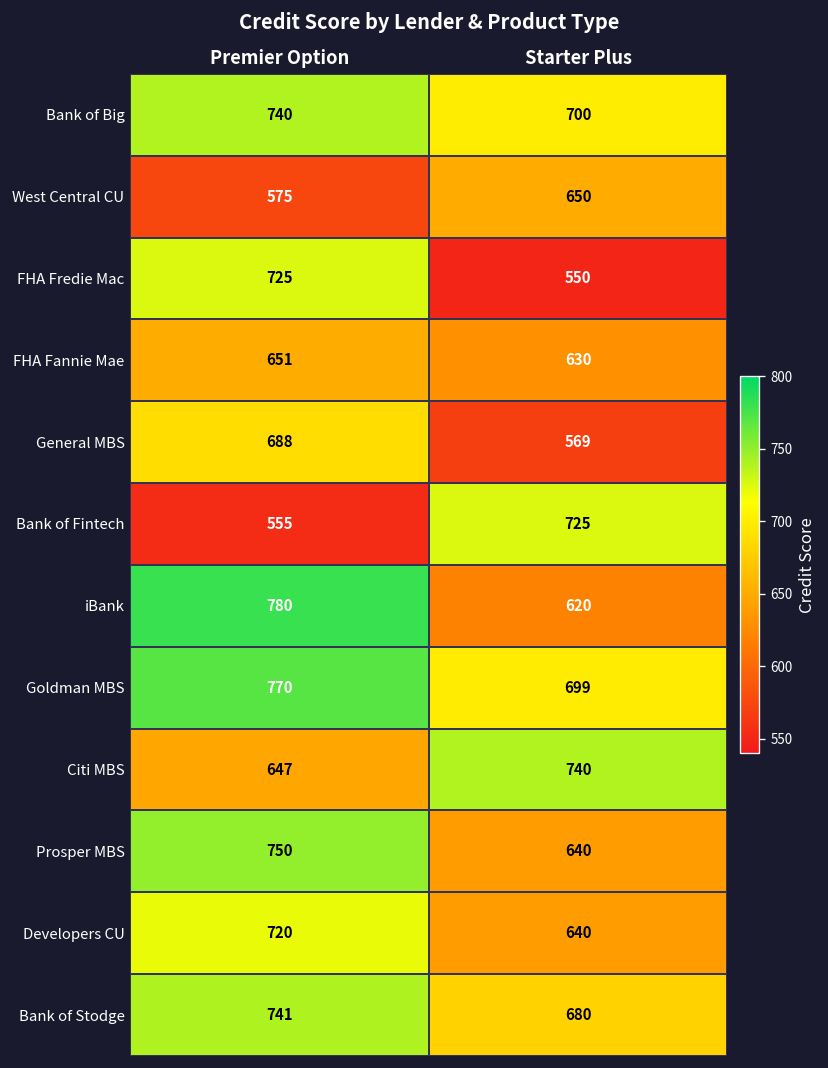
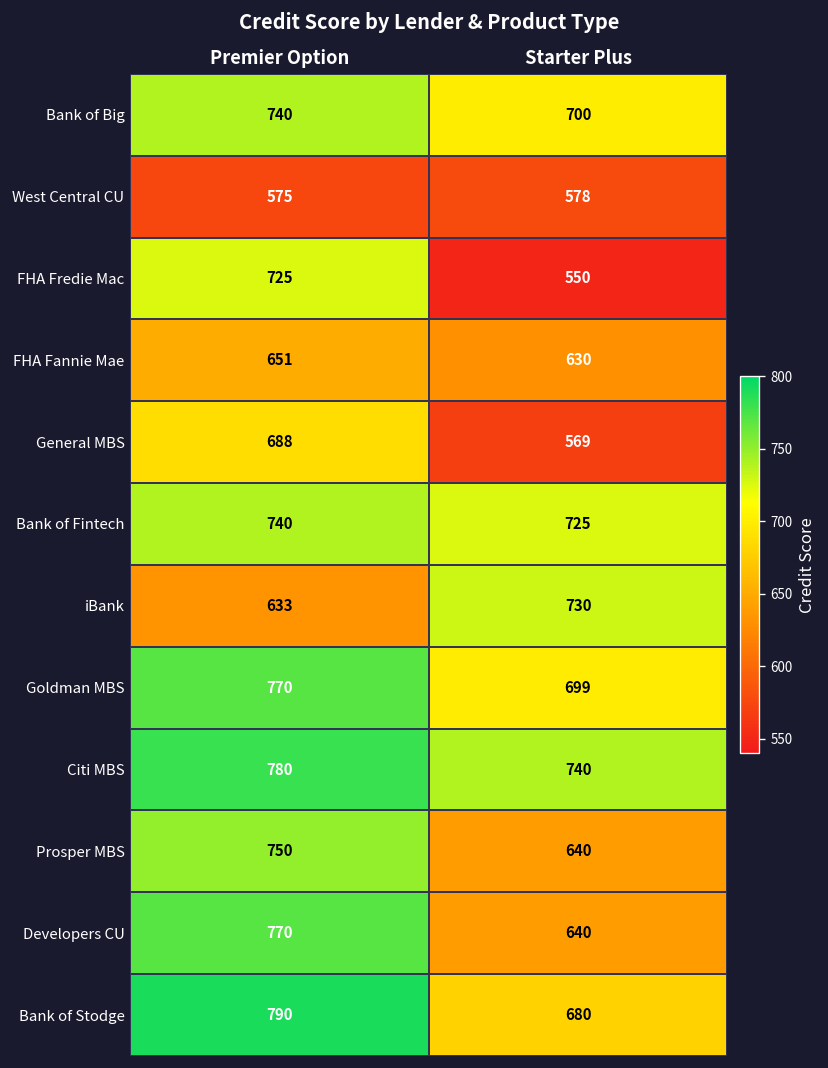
  {
    "Bank of Big": {
      "Premier Option": 740,
      "Starter Plus": 700
    },
    "West Central CU": {
      "Premier Option": 575,
-     "Starter Plus": 650
+     "Starter Plus": 578
    },
    "FHA Fredie Mac": {
      "Premier Option": 725,
      "Starter Plus": 550
    },
    "FHA Fannie Mae": {
      "Premier Option": 651,
      "Starter Plus": 630
    },
    "General MBS": {
      "Premier Option": 688,
      "Starter Plus": 569
    },
    "Bank of Fintech": {
-     "Premier Option": 555,
+     "Premier Option": 740,
      "Starter Plus": 725
    },
    "iBank": {
-     "Premier Option": 780,
-     "Starter Plus": 620
+     "Premier Option": 633,
+     "Starter Plus": 730
    },
    "Goldman MBS": {
      "Premier Option": 770,
      "Starter Plus": 699
    },
    "Citi MBS": {
-     "Premier Option": 647,
+     "Premier Option": 780,
      "Starter Plus": 740
    },
    "Prosper MBS": {
      "Premier Option": 750,
      "Starter Plus": 640
    },
    "Developers CU": {
-     "Premier Option": 720,
+     "Premier Option": 770,
      "Starter Plus": 640
    },
    "Bank of Stodge": {
-     "Premier Option": 741,
+     "Premier Option": 790,
      "Starter Plus": 680
    }
  }
